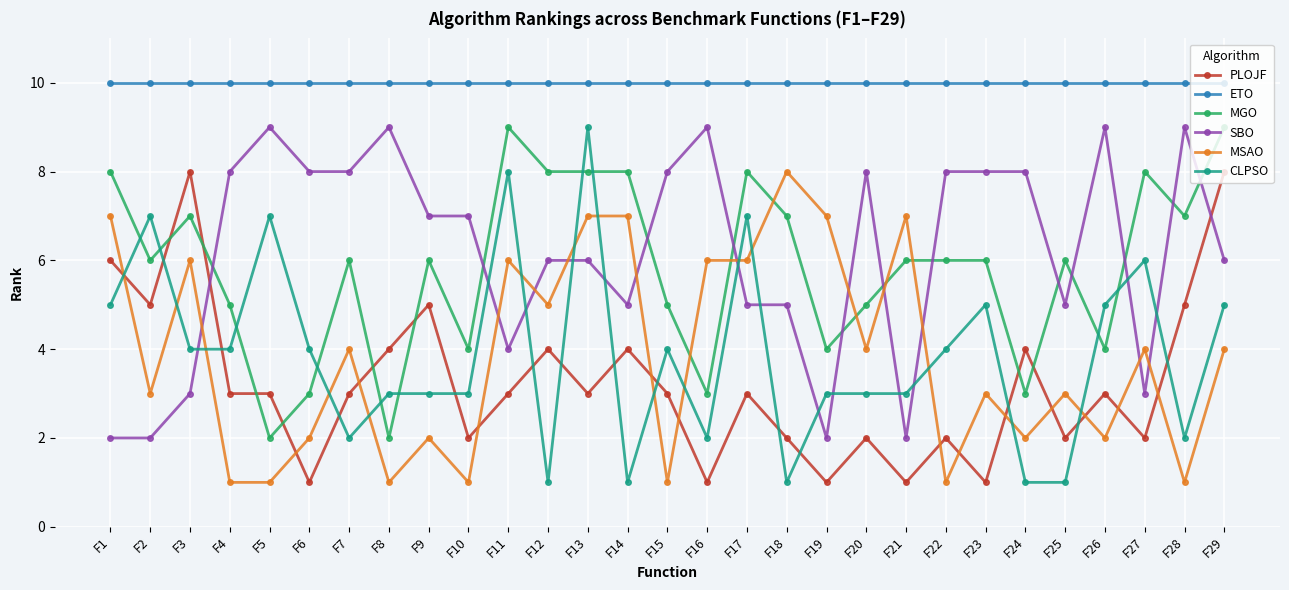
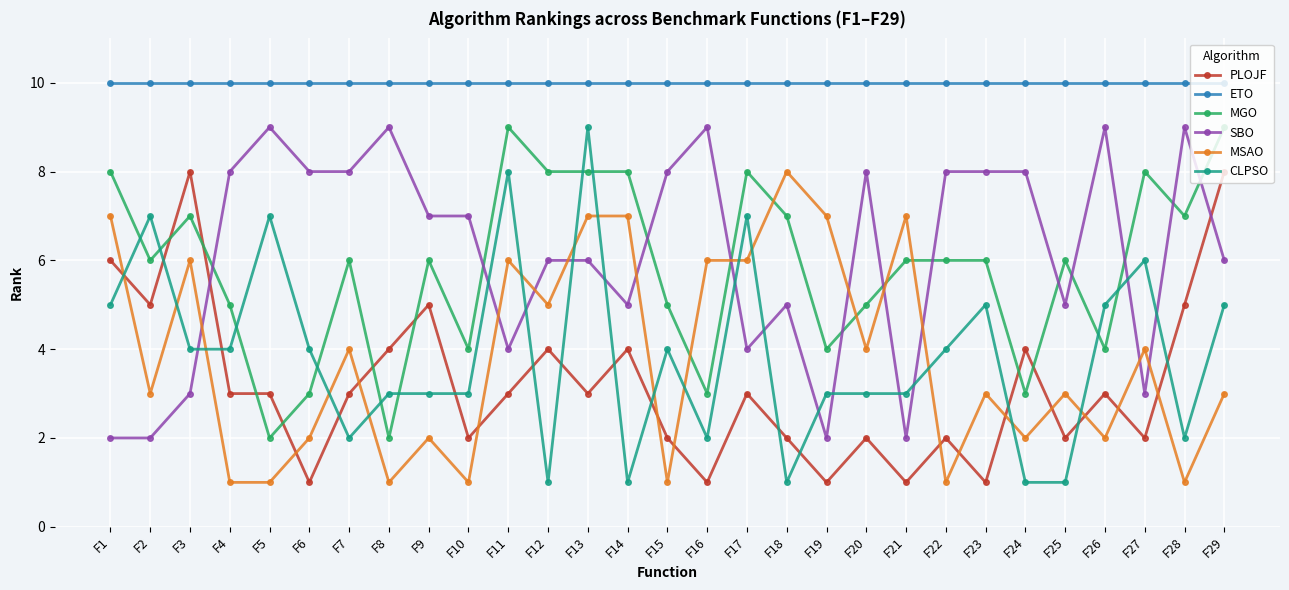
  {
    "PLOJF": {
      "F1": 6,
      "F2": 5,
      "F3": 8,
      "F4": 3,
      "F5": 3,
      "F6": 1,
      "F7": 3,
      "F8": 4,
      "F9": 5,
      "F10": 2,
      "F11": 3,
      "F12": 4,
      "F13": 3,
      "F14": 4,
-     "F15": 3,
+     "F15": 2,
      "F16": 1,
      "F17": 3,
      "F18": 2,
      "F19": 1,
      "F20": 2,
      "F21": 1,
      "F22": 2,
      "F23": 1,
      "F24": 4,
      "F25": 2,
      "F26": 3,
      "F27": 2,
      "F28": 5
    },
    "ETO": {
      "F1": 10,
      "F2": 10,
      "F3": 10,
      "F4": 10,
      "F5": 10,
      "F6": 10,
      "F7": 10,
      "F8": 10,
      "F9": 10,
      "F10": 10,
      "F11": 10,
      "F12": 10,
      "F13": 10,
      "F14": 10,
      "F15": 10,
      "F16": 10,
      "F17": 10,
      "F18": 10,
      "F19": 10,
      "F20": 10,
      "F21": 10,
      "F22": 10,
      "F23": 10,
      "F24": 10,
      "F25": 10,
      "F26": 10,
      "F27": 10,
      "F28": 10
    },
    "SBO": {
      "F1": 2,
      "F2": 2,
      "F3": 3,
      "F4": 8,
      "F5": 9,
      "F6": 8,
      "F7": 8,
      "F8": 9,
      "F9": 7,
      "F10": 7,
      "F11": 4,
      "F12": 6,
      "F13": 6,
      "F14": 5,
      "F15": 8,
      "F16": 9,
-     "F17": 5,
+     "F17": 4,
      "F18": 5,
      "F19": 2,
      "F20": 8,
      "F21": 2,
      "F22": 8,
      "F23": 8,
      "F24": 8,
      "F25": 5,
      "F26": 9,
      "F27": 3,
      "F28": 9,
      "F29": 6
    },
    "MSAO": {
      "F1": 7,
      "F2": 3,
      "F3": 6,
      "F4": 1,
      "F5": 1,
      "F6": 2,
      "F7": 4,
      "F8": 1,
      "F9": 2,
      "F10": 1,
      "F11": 6,
      "F12": 5,
      "F13": 7,
      "F14": 7,
      "F15": 1,
      "F16": 6,
      "F17": 6,
      "F18": 8,
      "F19": 7,
      "F20": 4,
      "F21": 7,
      "F22": 1,
      "F23": 3,
      "F24": 2,
      "F25": 3,
      "F26": 2,
      "F27": 4,
      "F28": 1,
-     "F29": 4
+     "F29": 3
    }
  }
